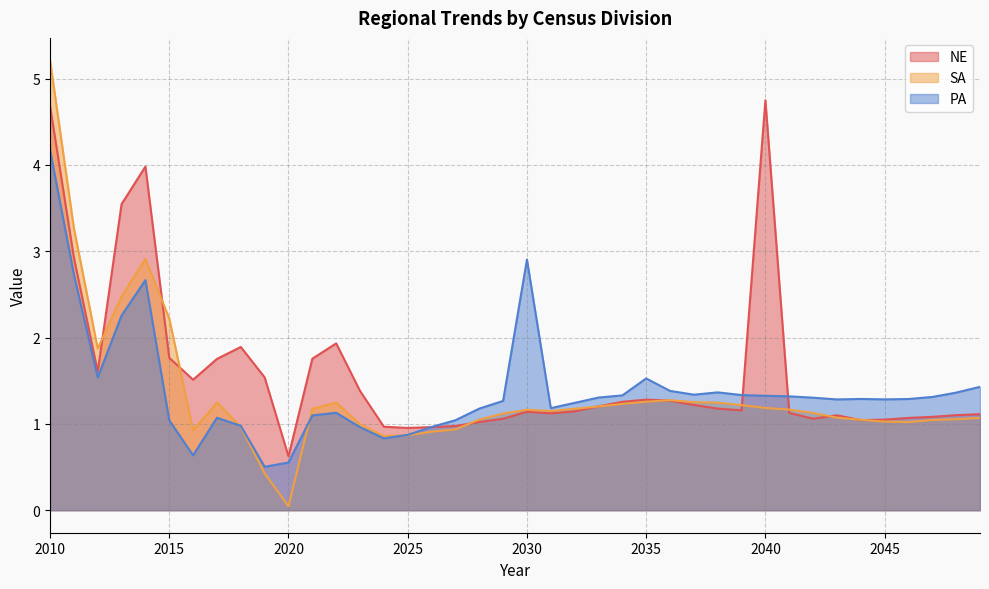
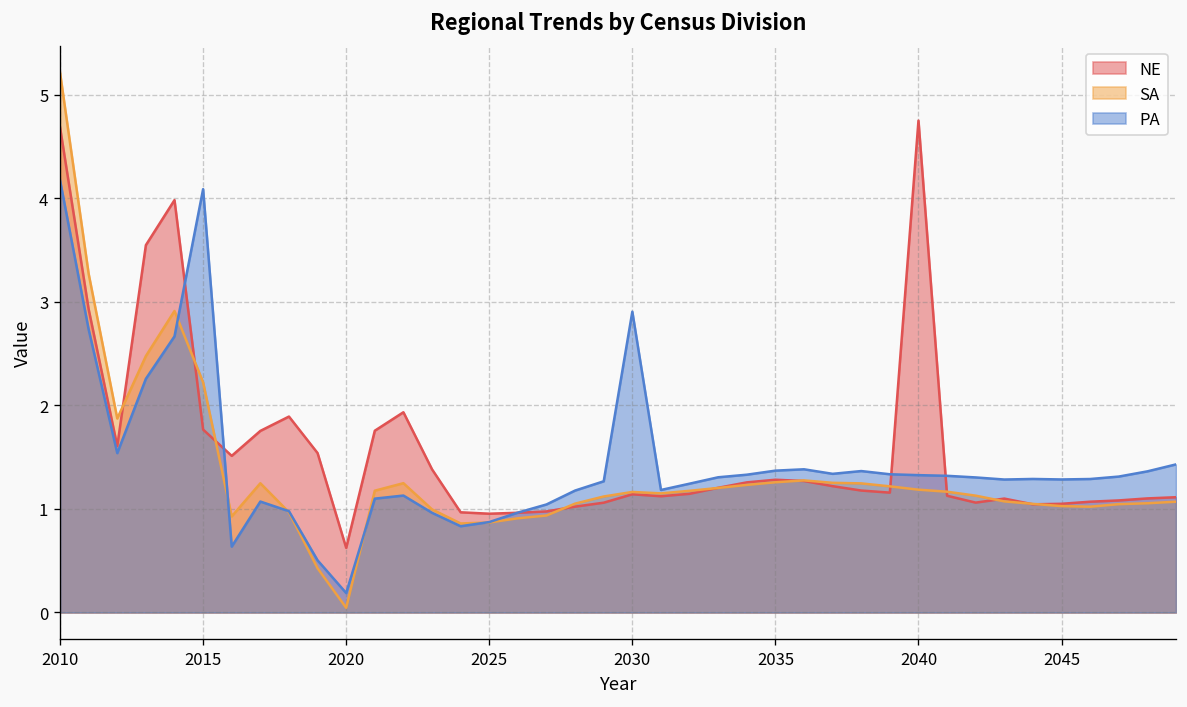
  {
    "NE": {
      "2010": 4.7,
      "2015": 1.8,
      "2020": 0.6,
      "2025": 1.0,
      "2040": 4.7
    },
    "SA": {
      "2010": 5.2,
      "2015": 2.2,
      "2020": 0.0,
      "2040": 1.2
    },
    "PA": {
      "2010": 4.2,
-     "2015": 1.0,
-     "2020": 0.6,
+     "2015": 4.1,
+     "2020": 0.2,
      "2030": 2.9,
-     "2035": 1.5,
+     "2035": 1.4,
      "2040": 1.3,
      "2045": 1.3
    }
  }
